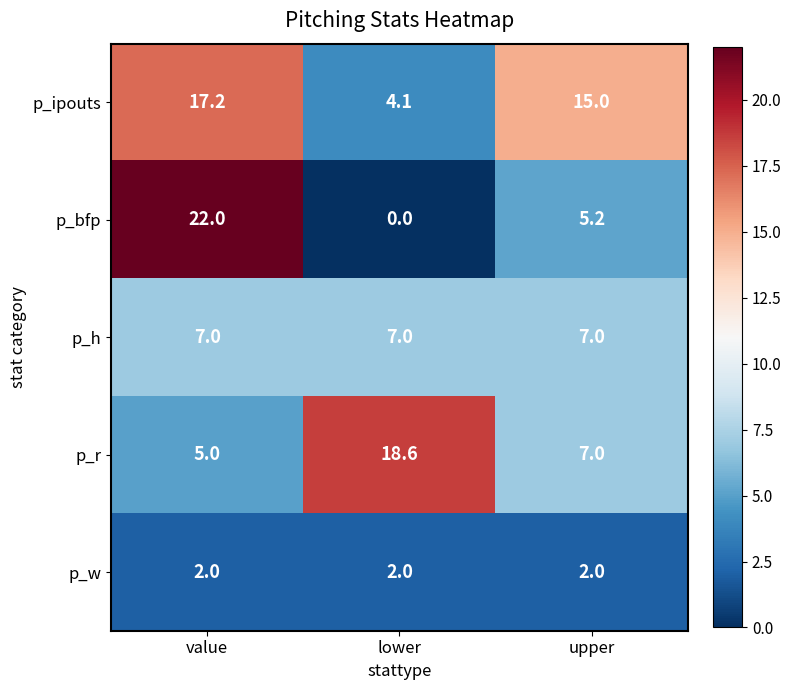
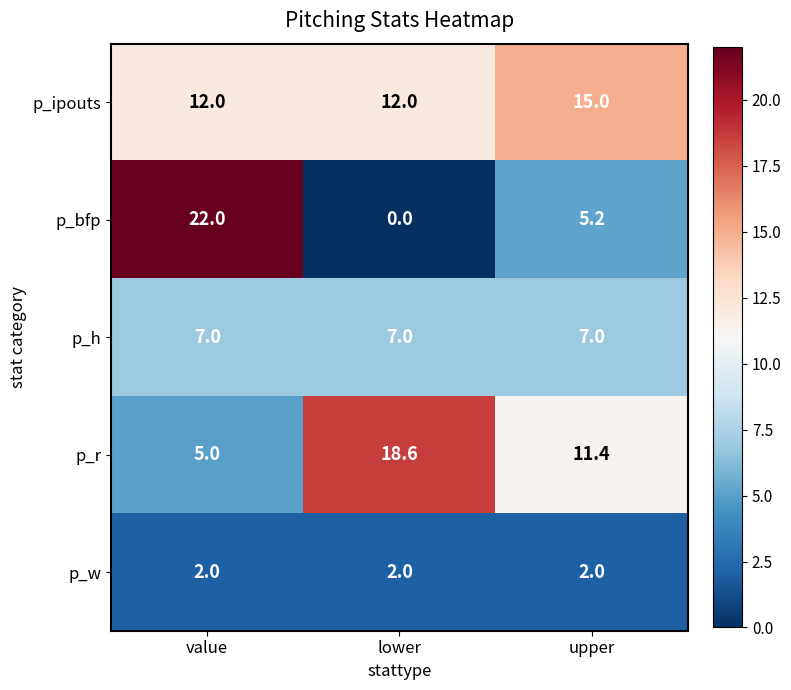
  {
    "p_ipouts": {
-     "value": 17.2,
-     "lower": 4.1,
+     "value": 12.0,
+     "lower": 12.0,
      "upper": 15.0
    },
    "p_bfp": {
      "value": 22.0,
      "lower": 0.0,
      "upper": 5.2
    },
    "p_h": {
      "value": 7.0,
      "lower": 7.0,
      "upper": 7.0
    },
    "p_r": {
      "value": 5.0,
      "lower": 18.6,
-     "upper": 7.0
+     "upper": 11.4
    },
    "p_w": {
      "value": 2.0,
      "lower": 2.0,
      "upper": 2.0
    }
  }
